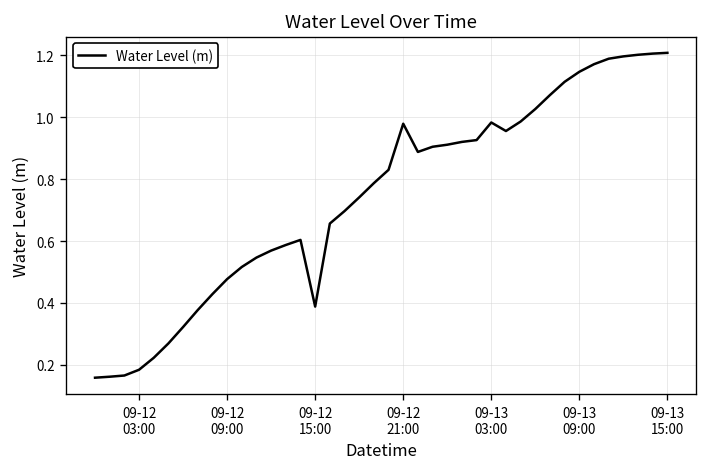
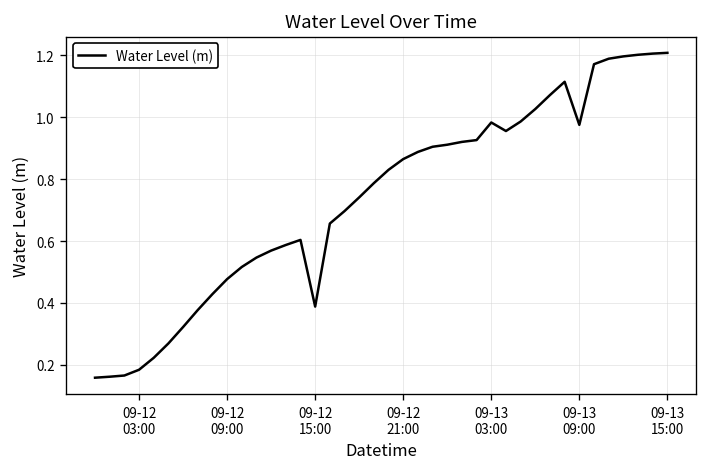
  {
    "09-12 03:00": 0.18,
    "09-12 09:00": 0.48,
    "09-12 15:00": 0.39,
-   "09-12 21:00": 0.98,
+   "09-12 21:00": 0.86,
    "09-13 03:00": 0.98,
-   "09-13 09:00": 1.15,
+   "09-13 09:00": 0.98,
    "09-13 15:00": 1.21
  }
